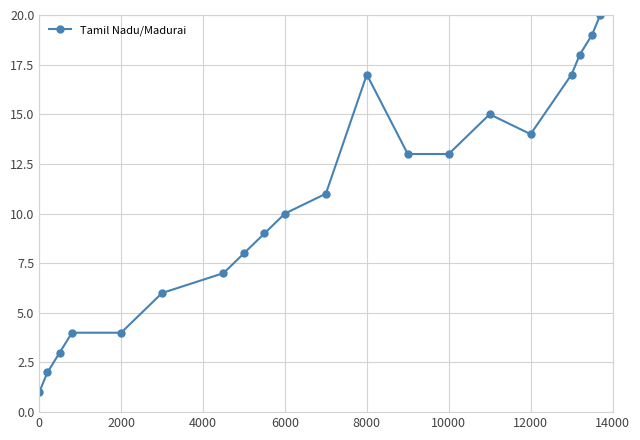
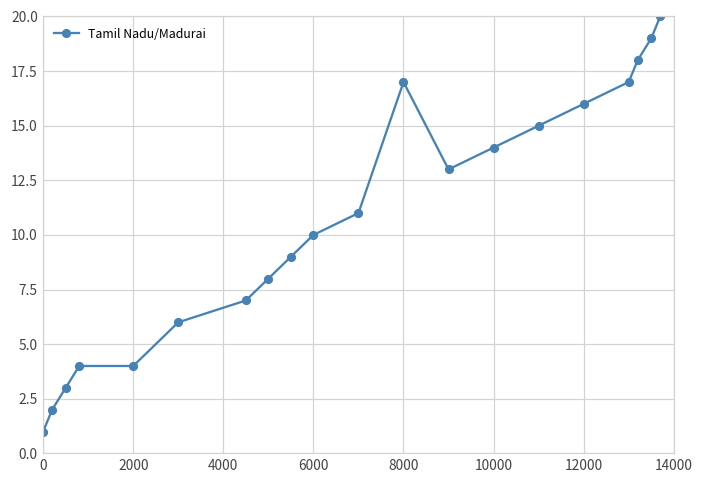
  {
    "0": 1,
    "2000": 4,
    "6000": 10,
    "8000": 17,
-   "10000": 13,
-   "12000": 14
+   "10000": 14,
+   "12000": 16
  }
